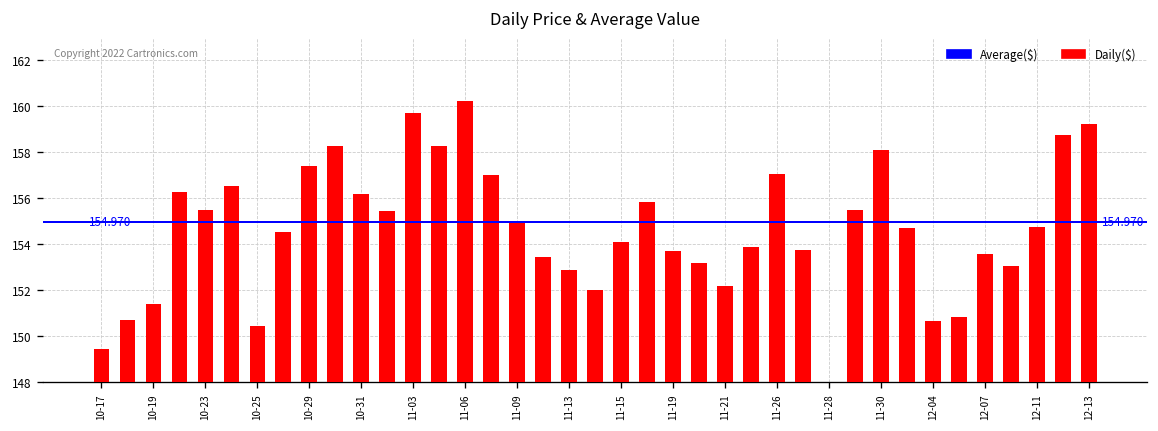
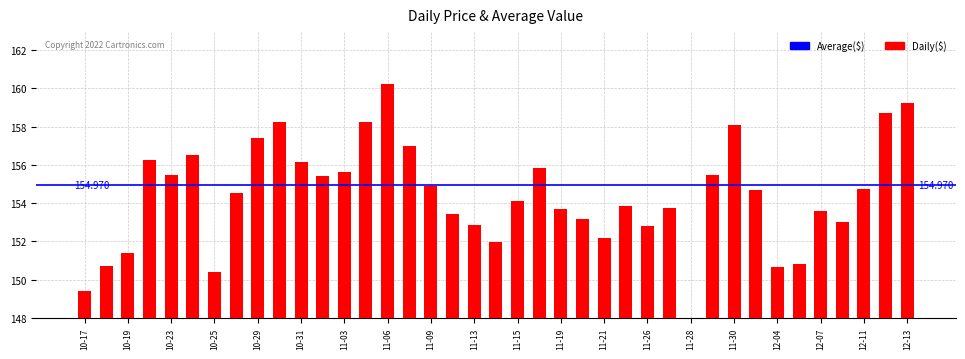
  {
    "10-17": 149.4,
    "10-19": 151.4,
    "10-23": 155.5,
    "10-25": 150.4,
    "10-29": 157.4,
    "10-31": 156.2,
-   "11-03": 159.7,
+   "11-03": 155.6,
    "11-06": 160.2,
    "11-09": 154.9,
    "11-13": 152.9,
    "11-15": 154.1,
    "11-19": 153.7,
    "11-21": 152.2,
-   "11-26": 157.1,
+   "11-26": 152.8,
    "11-30": 158.1,
    "12-04": 150.6,
    "12-07": 153.6,
    "12-11": 154.8,
    "12-13": 159.2
  }
